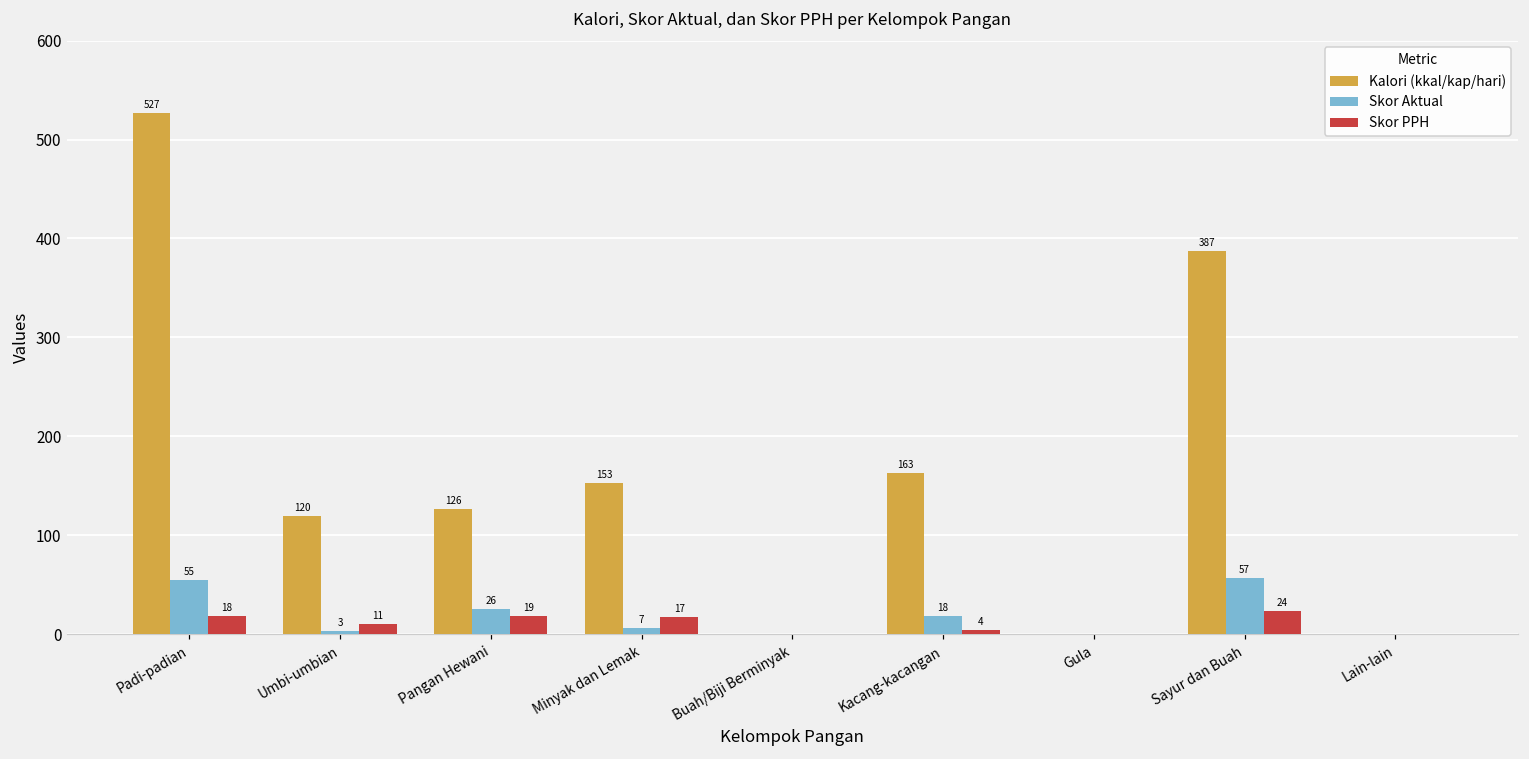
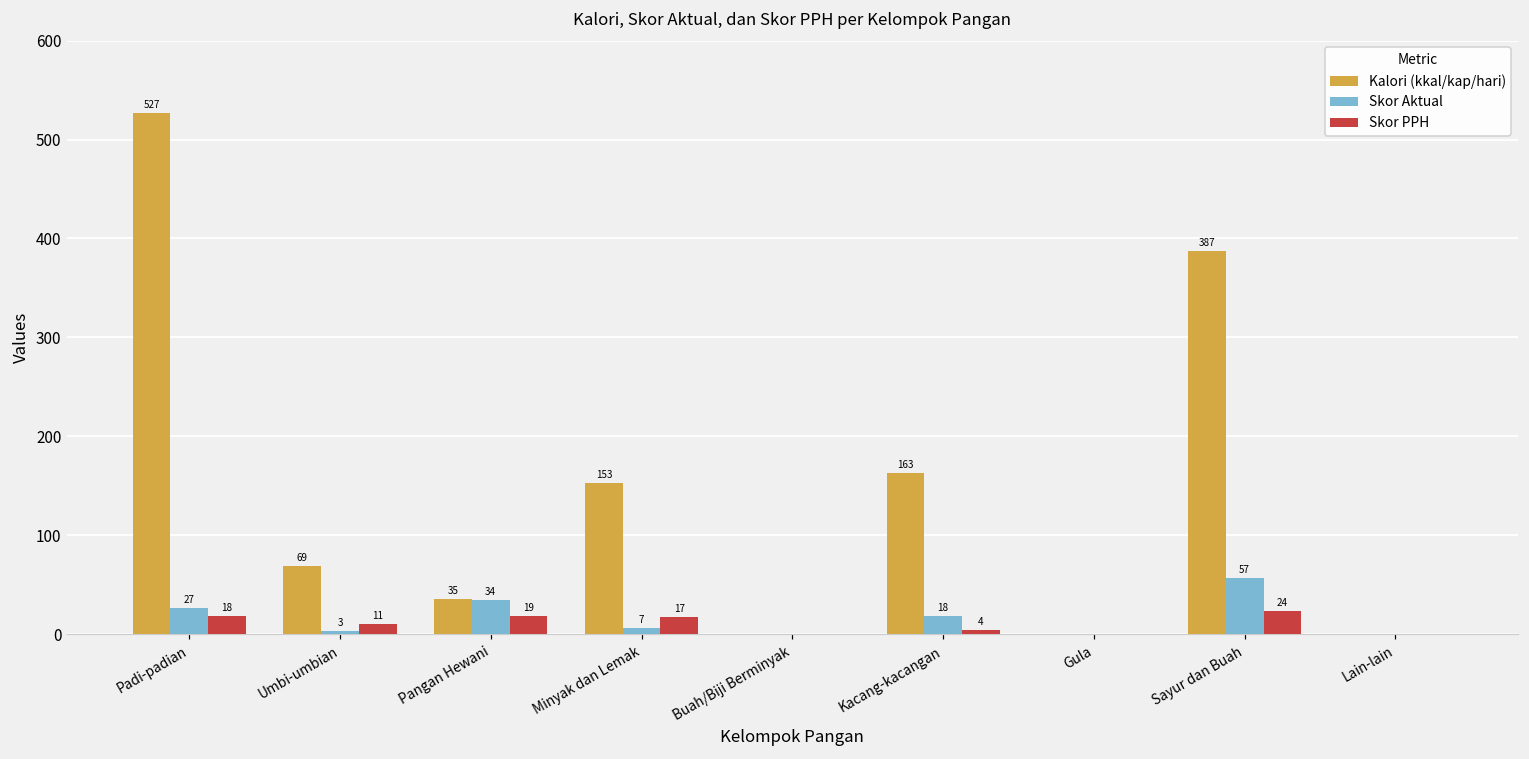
  {
    "Kalori (kkal/kap/hari)": {
      "Padi-padian": 527,
-     "Umbi-umbian": 120,
-     "Pangan Hewani": 126,
+     "Umbi-umbian": 69,
+     "Pangan Hewani": 35,
      "Minyak dan Lemak": 153,
      "Kacang-kacangan": 163,
      "Sayur dan Buah": 387
    },
    "Skor Aktual": {
-     "Padi-padian": 55,
+     "Padi-padian": 27,
      "Umbi-umbian": 3,
-     "Pangan Hewani": 26,
+     "Pangan Hewani": 34,
      "Minyak dan Lemak": 7,
      "Kacang-kacangan": 18,
      "Sayur dan Buah": 57
    },
    "Skor PPH": {
      "Padi-padian": 18,
      "Umbi-umbian": 11,
      "Pangan Hewani": 19,
      "Minyak dan Lemak": 17,
      "Kacang-kacangan": 4,
      "Sayur dan Buah": 24
    }
  }
